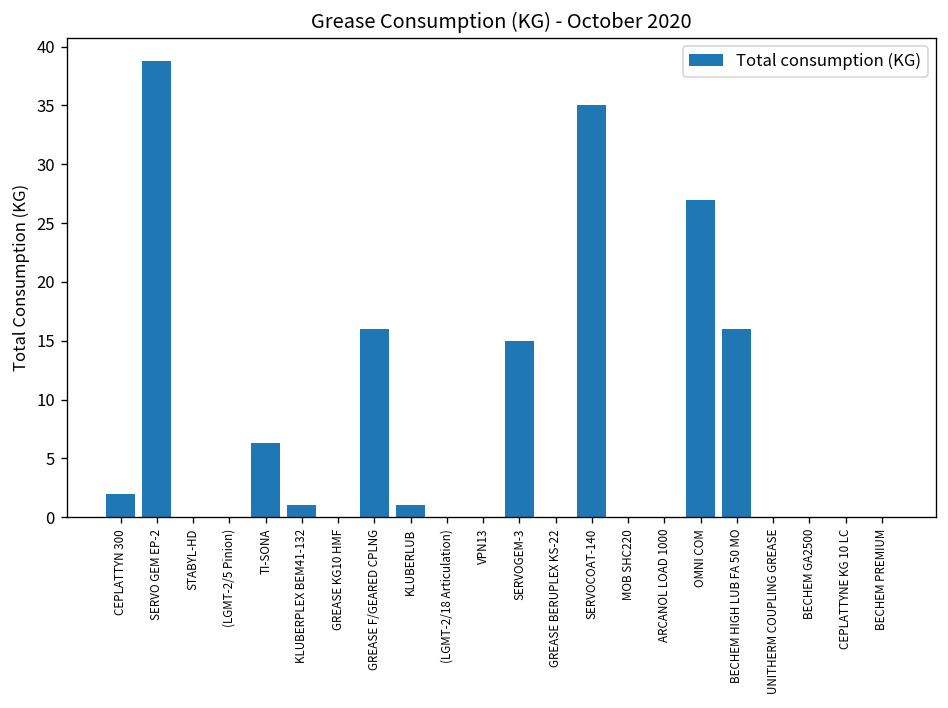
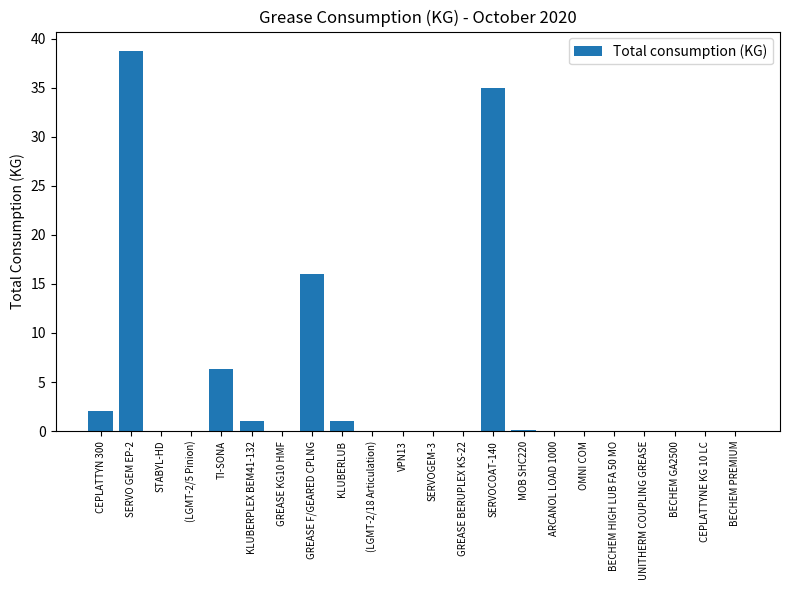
  {
    "CEPLATTYN 300": 2,
    "SERVO GEM EP-2": 39,
    "STABYL-HD": 0,
    "(LGMT-2/5 Pinion)": 0,
    "TI-SONA": 6,
    "KLUBERPLEX BEM41-132": 1,
    "GREASE KG10 HMF": 0,
    "GREASE F/GEARED CPLNG": 16,
    "KLUBERLUB": 1,
    "(LGMT-2/18 Articulation)": 0,
    "VPN13": 0,
-   "SERVOGEM-3": 15,
+   "SERVOGEM-3": 0,
    "GREASE BERUPLEX KS-22": 0,
    "SERVOCOAT-140": 35,
    "ARCANOL LOAD 1000": 0,
-   "OMNI COM": 27,
-   "BECHEM HIGH LUB FA 50 MO": 16,
+   "OMNI COM": 0,
+   "BECHEM HIGH LUB FA 50 MO": 0,
    "UNITHERM COUPLING GREASE": 0,
    "BECHEM GA2500": 0,
    "CEPLATTYNE KG 10 LC": 0,
    "BECHEM PREMIUM": 0
  }
